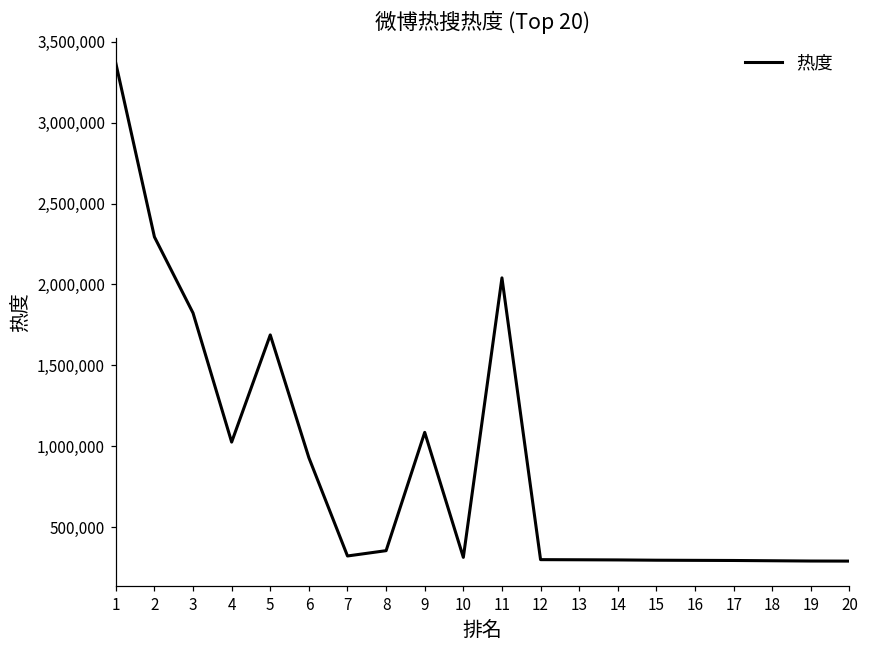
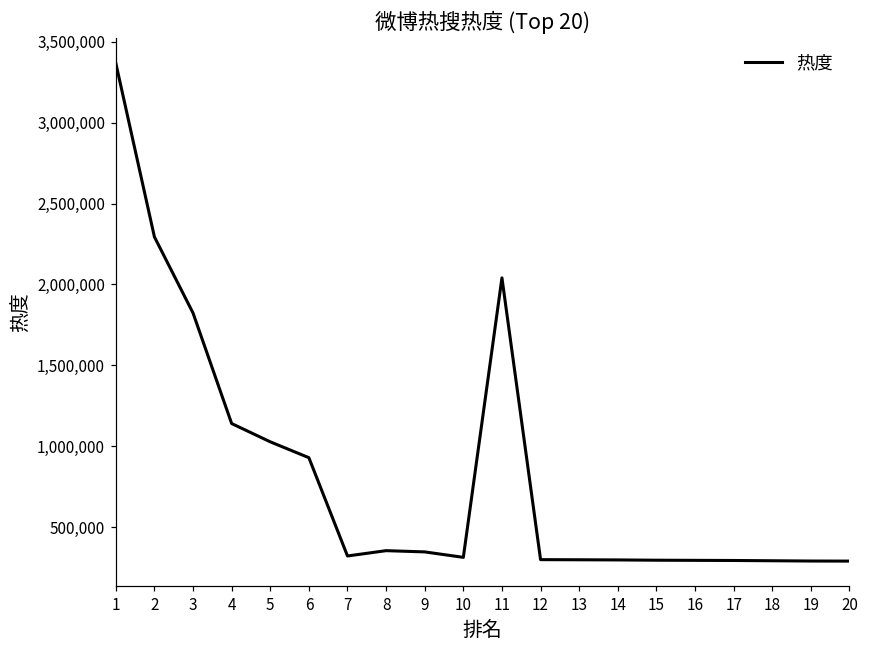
  {
    "1": "3,370,000",
    "2": "2,290,000",
    "3": "1,820,000",
-   "4": "1,030,000",
-   "5": "1,690,000",
+   "4": "1,140,000",
+   "5": "1,030,000",
    "6": "930,000",
    "7": "320,000",
    "8": "350,000",
-   "9": "1,090,000",
+   "9": "350,000",
    "10": "310,000",
    "11": "2,040,000",
    "12": "300,000",
    "13": "300,000",
    "14": "300,000",
    "15": "300,000",
    "16": "290,000",
    "17": "290,000",
    "18": "290,000",
    "19": "290,000",
    "20": "290,000"
  }
